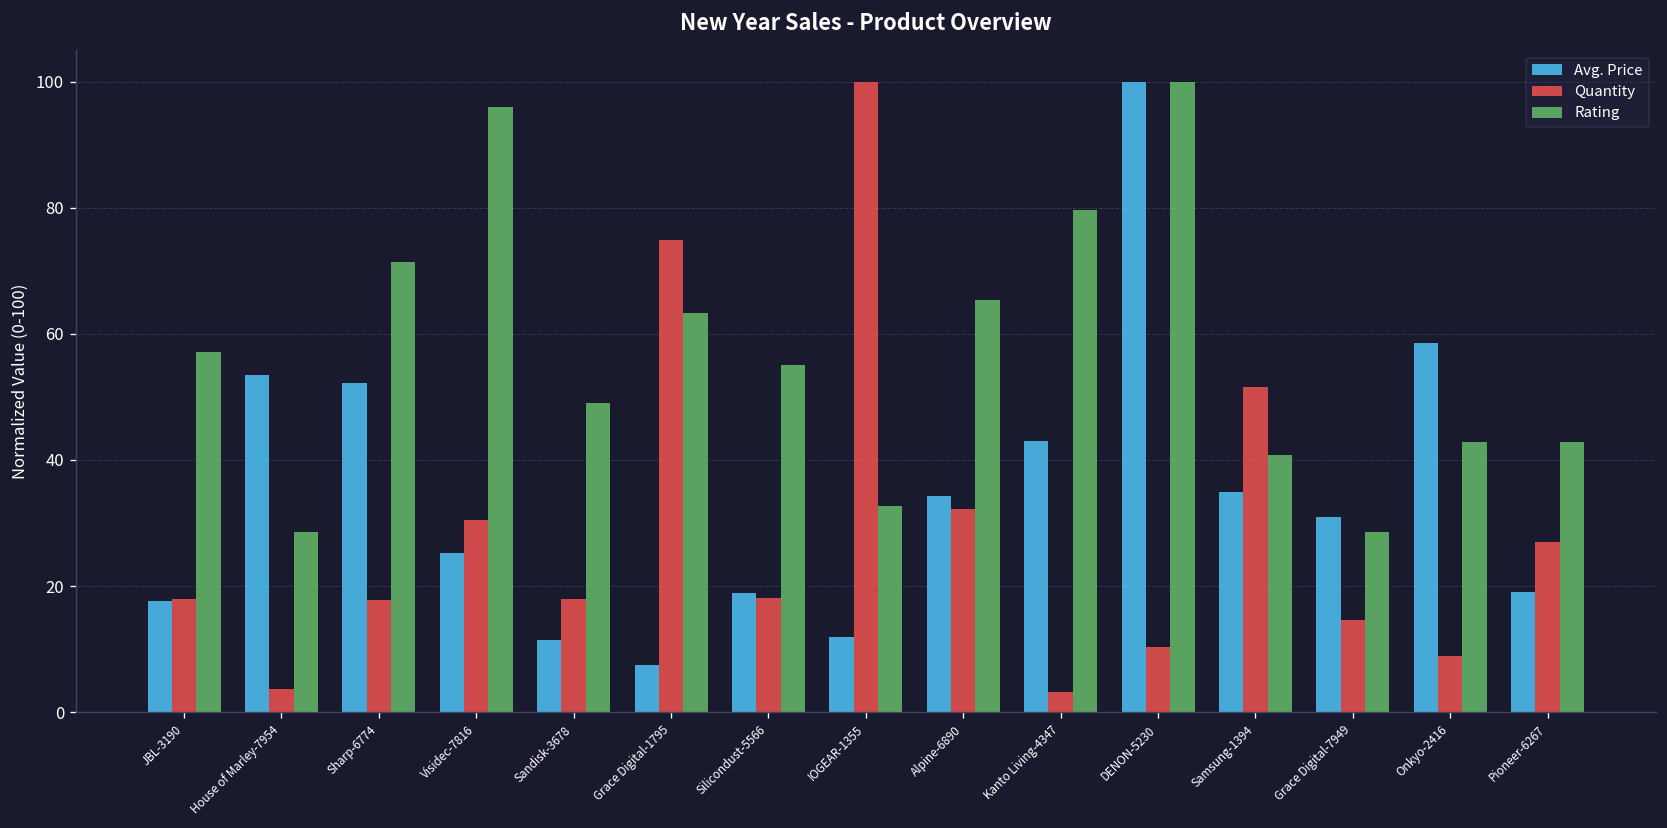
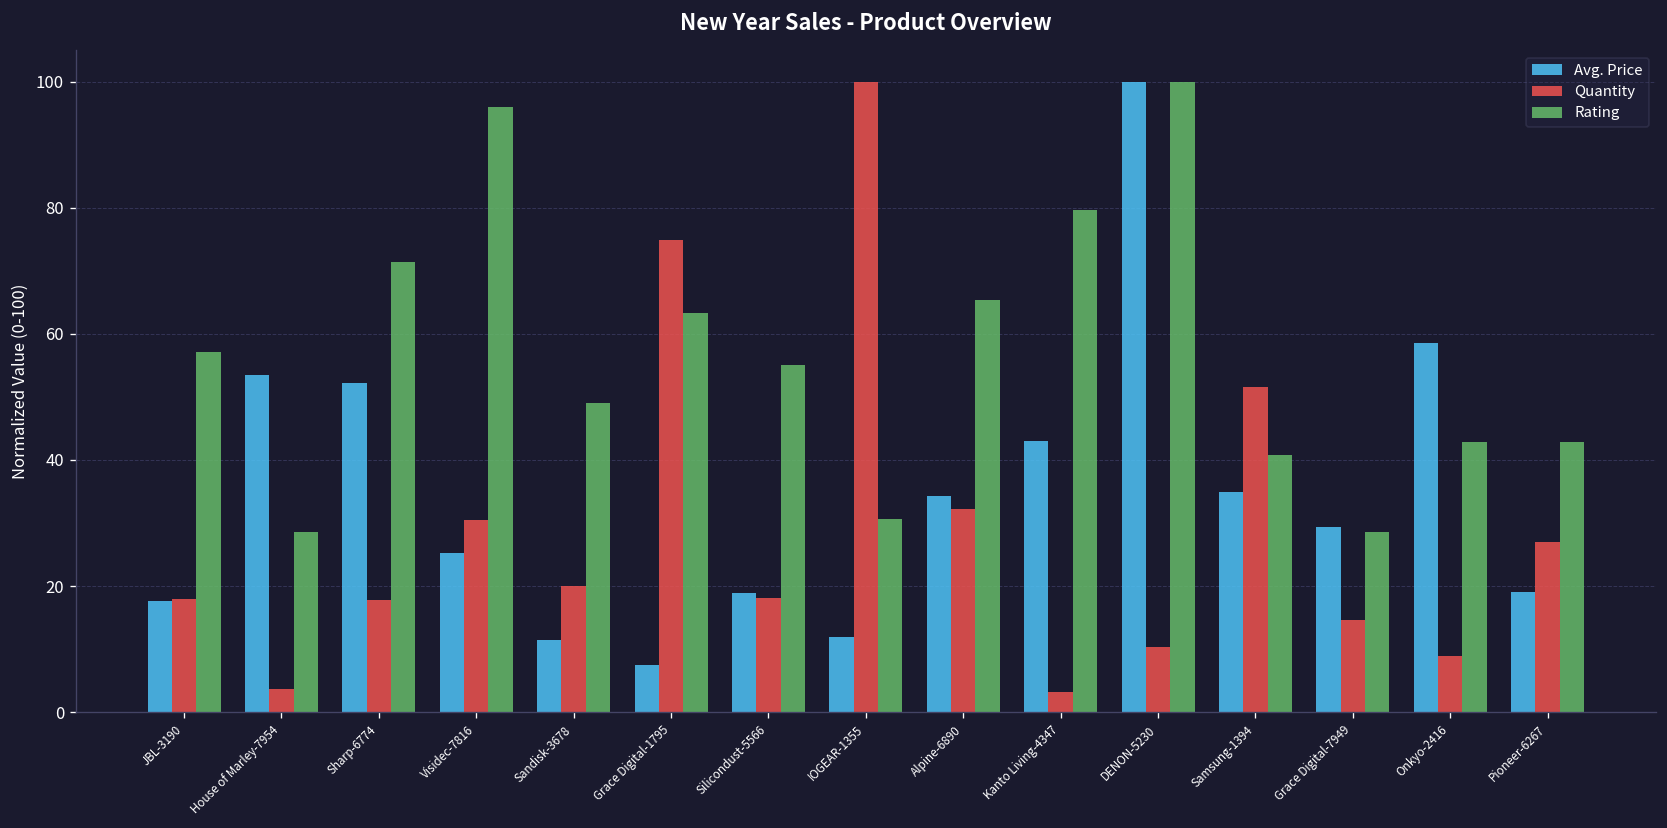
  {
    "Avg. Price": {
      "JBL-3190": 18,
      "House of Marley-7954": 53,
      "Sharp-6774": 52,
      "Visidec-7816": 25,
      "Sandisk-3678": 11,
      "Grace Digital-1795": 7,
      "Silicondust-5566": 19,
      "IOGEAR-1355": 12,
      "Alpine-6890": 34,
      "Kanto Living-4347": 43,
      "DENON-5230": 100,
      "Samsung-1394": 35,
-     "Grace Digital-7949": 31,
+     "Grace Digital-7949": 29,
      "Onkyo-2416": 58,
      "Pioneer-6267": 19
    },
    "Quantity": {
      "JBL-3190": 18,
      "House of Marley-7954": 4,
      "Sharp-6774": 18,
      "Visidec-7816": 31,
-     "Sandisk-3678": 18,
+     "Sandisk-3678": 20,
      "Grace Digital-1795": 75,
      "Silicondust-5566": 18,
      "IOGEAR-1355": 100,
      "Alpine-6890": 32,
      "Kanto Living-4347": 3,
      "DENON-5230": 10,
      "Samsung-1394": 52,
      "Grace Digital-7949": 15,
      "Onkyo-2416": 9,
      "Pioneer-6267": 27
    },
    "Rating": {
      "JBL-3190": 57,
      "House of Marley-7954": 29,
      "Sharp-6774": 71,
      "Visidec-7816": 96,
      "Sandisk-3678": 49,
      "Grace Digital-1795": 63,
      "Silicondust-5566": 55,
-     "IOGEAR-1355": 33,
+     "IOGEAR-1355": 31,
      "Alpine-6890": 65,
      "Kanto Living-4347": 80,
      "DENON-5230": 100,
      "Samsung-1394": 41,
      "Grace Digital-7949": 29,
      "Onkyo-2416": 43,
      "Pioneer-6267": 43
    }
  }
